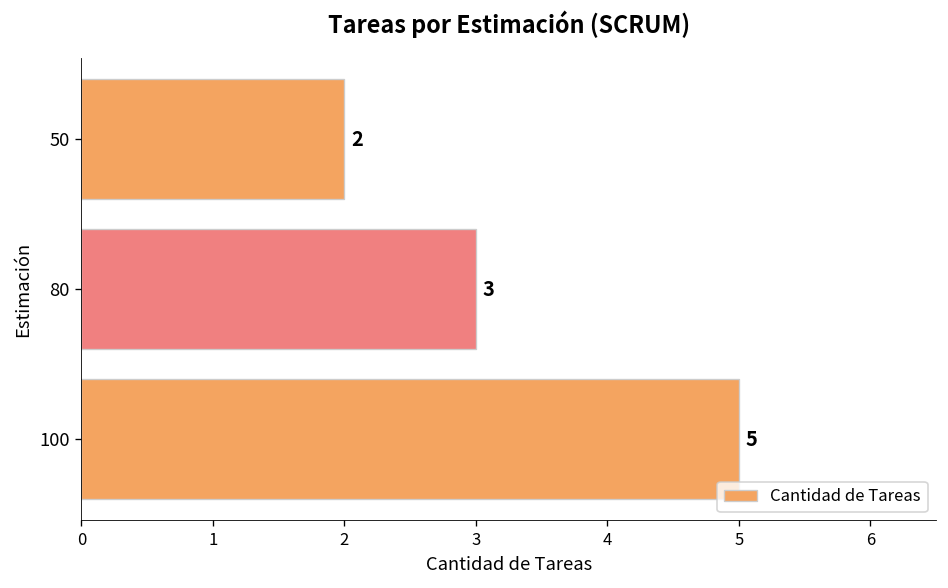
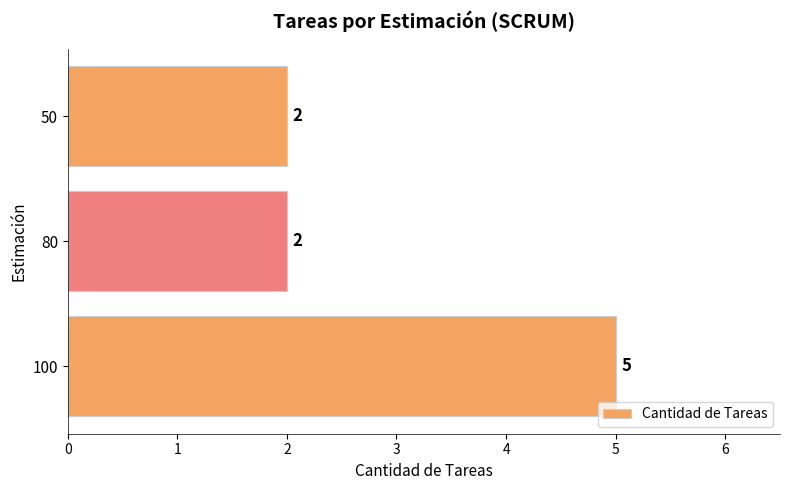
  {
    "50": 2,
-   "80": 3,
+   "80": 2,
    "100": 5
  }
